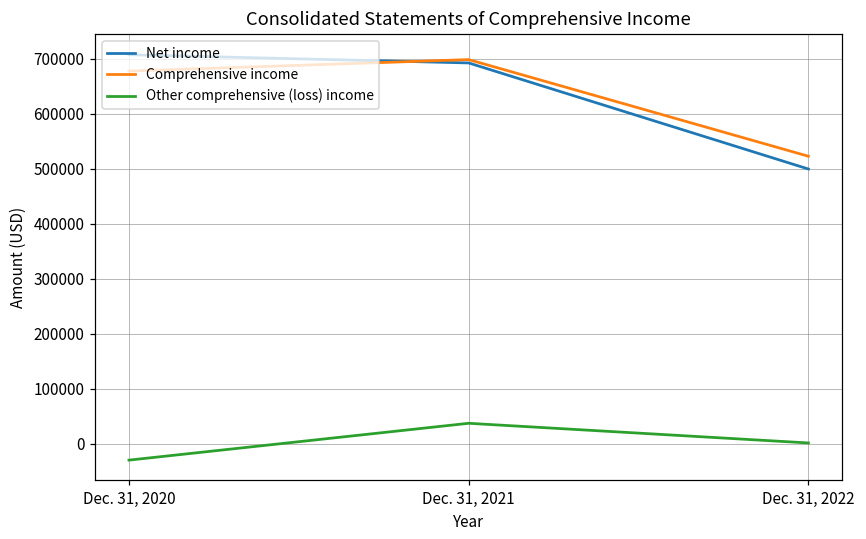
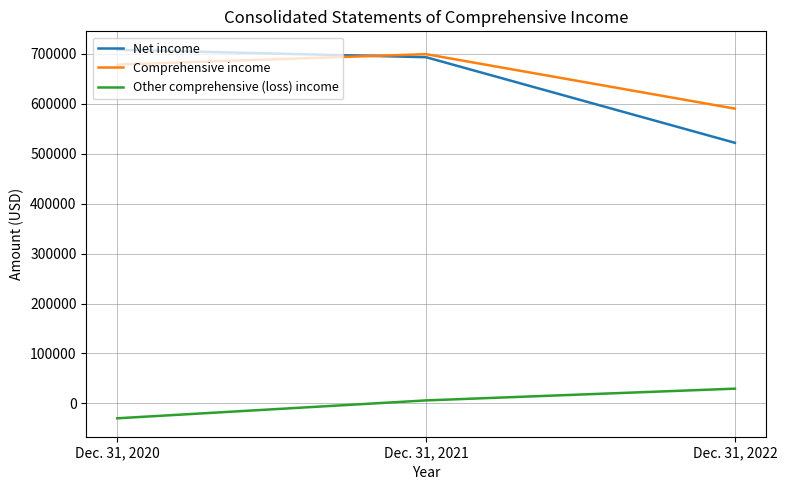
  {
    "Net income": {
      "Dec. 31, 2021": 690000,
-     "Dec. 31, 2022": 500000
+     "Dec. 31, 2022": 520000
    },
    "Comprehensive income": {
      "Dec. 31, 2021": 700000,
-     "Dec. 31, 2022": 520000
+     "Dec. 31, 2022": 590000
    },
    "Other comprehensive (loss) income": {
      "Dec. 31, 2020": -30000,
-     "Dec. 31, 2021": 40000,
-     "Dec. 31, 2022": 0
+     "Dec. 31, 2021": 10000,
+     "Dec. 31, 2022": 30000
    }
  }
